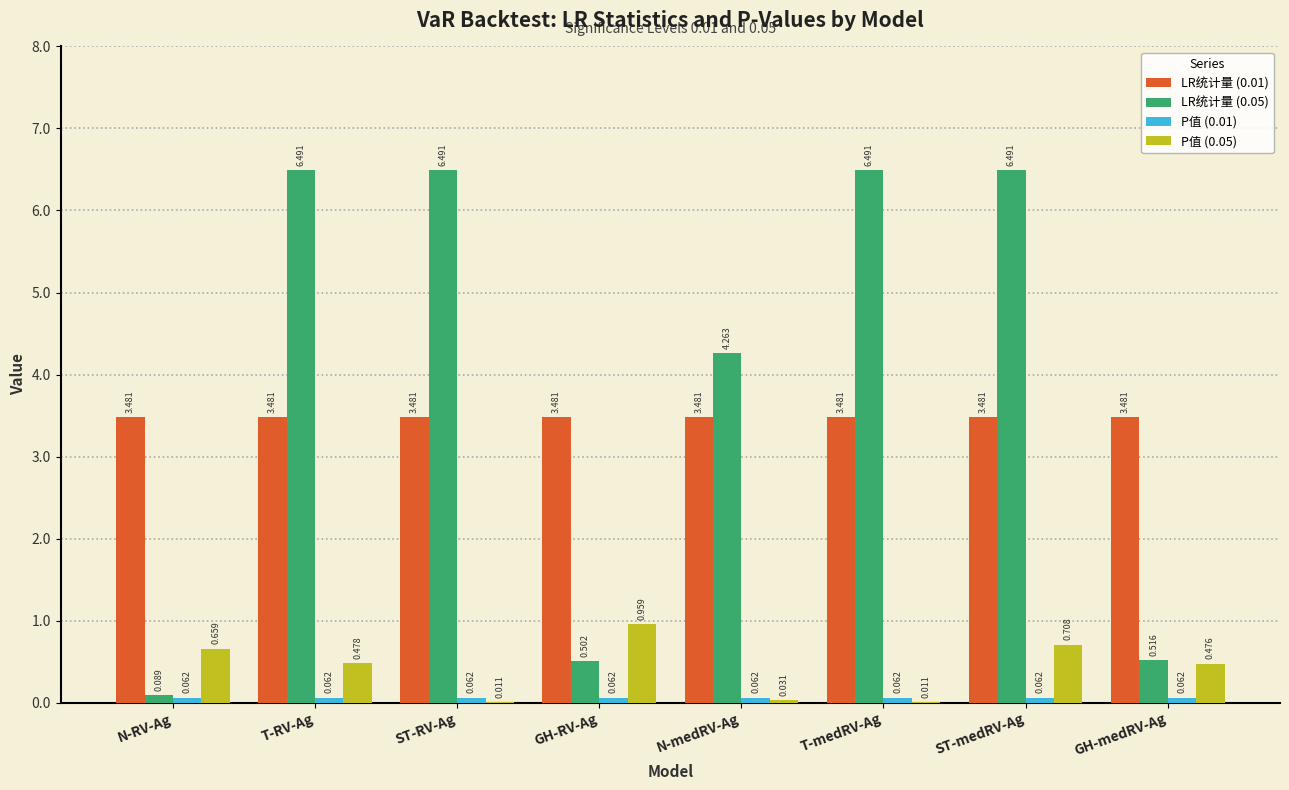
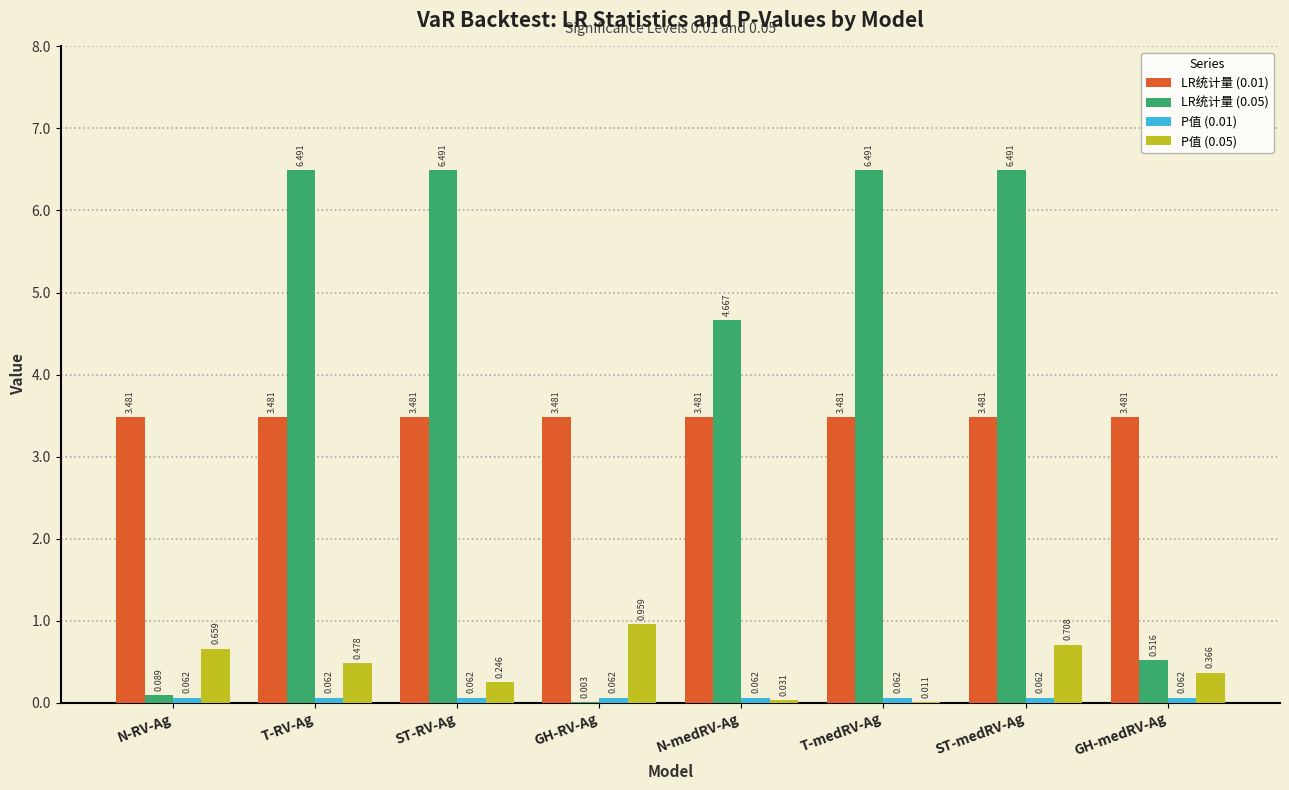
  {
    "LR统计量 (0.01)": {
      "N-RV-Ag": 3.481,
      "T-RV-Ag": 3.481,
      "ST-RV-Ag": 3.481,
      "GH-RV-Ag": 3.481,
      "N-medRV-Ag": 3.481,
      "T-medRV-Ag": 3.481,
      "ST-medRV-Ag": 3.481,
      "GH-medRV-Ag": 3.481
    },
    "LR统计量 (0.05)": {
      "N-RV-Ag": 0.089,
      "T-RV-Ag": 6.491,
      "ST-RV-Ag": 6.491,
-     "GH-RV-Ag": 0.502,
-     "N-medRV-Ag": 4.263,
+     "GH-RV-Ag": 0.003,
+     "N-medRV-Ag": 4.667,
      "T-medRV-Ag": 6.491,
      "ST-medRV-Ag": 6.491,
      "GH-medRV-Ag": 0.516
    },
    "P值 (0.01)": {
      "N-RV-Ag": 0.062,
      "T-RV-Ag": 0.062,
      "ST-RV-Ag": 0.062,
      "GH-RV-Ag": 0.062,
      "N-medRV-Ag": 0.062,
      "T-medRV-Ag": 0.062,
      "ST-medRV-Ag": 0.062,
      "GH-medRV-Ag": 0.062
    },
    "P值 (0.05)": {
      "N-RV-Ag": 0.659,
      "T-RV-Ag": 0.478,
-     "ST-RV-Ag": 0.011,
+     "ST-RV-Ag": 0.246,
      "GH-RV-Ag": 0.959,
      "N-medRV-Ag": 0.031,
      "T-medRV-Ag": 0.011,
      "ST-medRV-Ag": 0.708,
-     "GH-medRV-Ag": 0.476
+     "GH-medRV-Ag": 0.366
    }
  }
